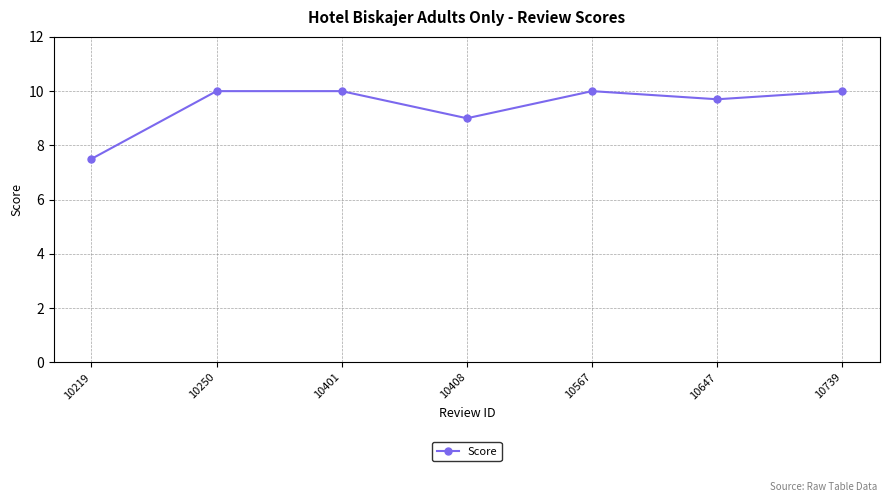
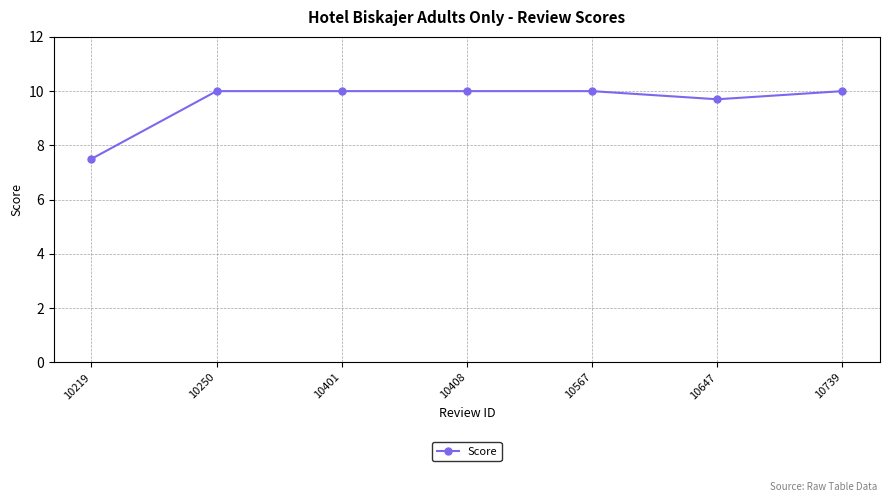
  {
    "10219": 7.5,
    "10250": 10,
    "10401": 10,
-   "10408": 9,
+   "10408": 10,
    "10567": 10,
    "10647": 9.7,
    "10739": 10
  }
